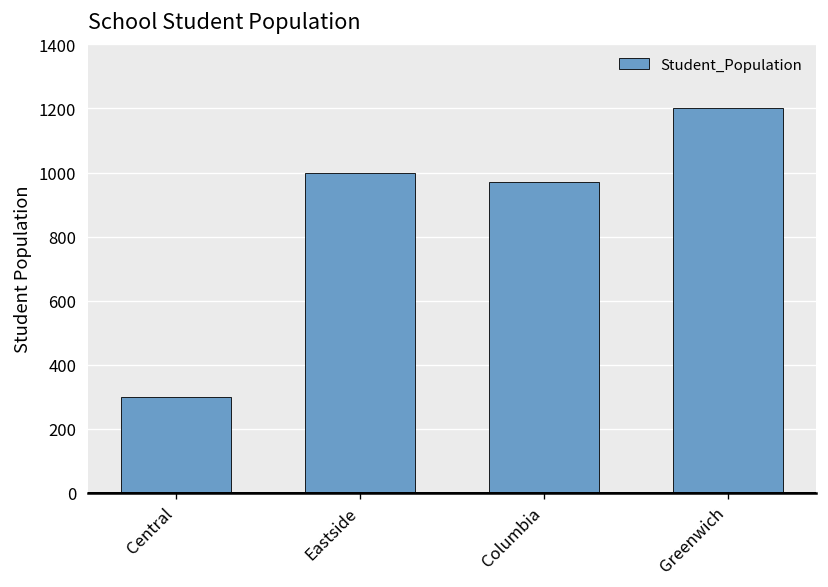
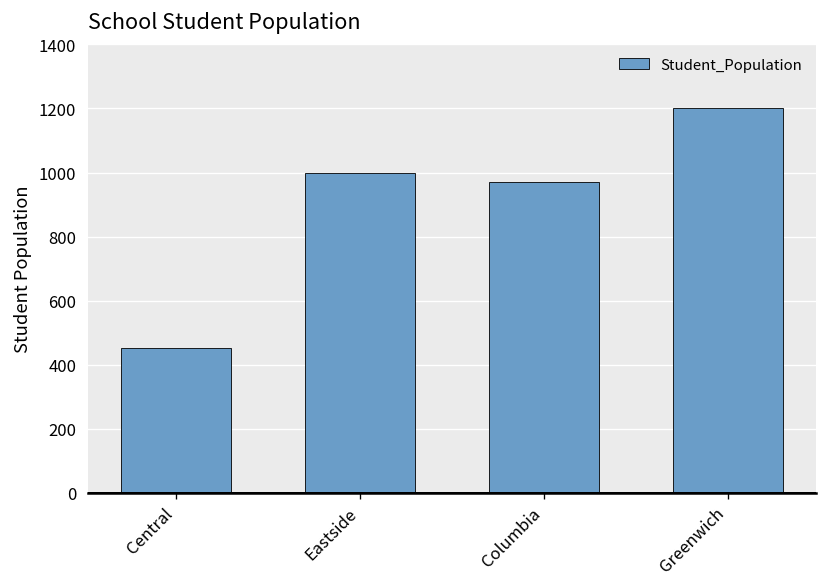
  {
-   "Central": 300,
+   "Central": 450,
    "Eastside": 1000,
    "Columbia": 970,
    "Greenwich": 1200
  }
